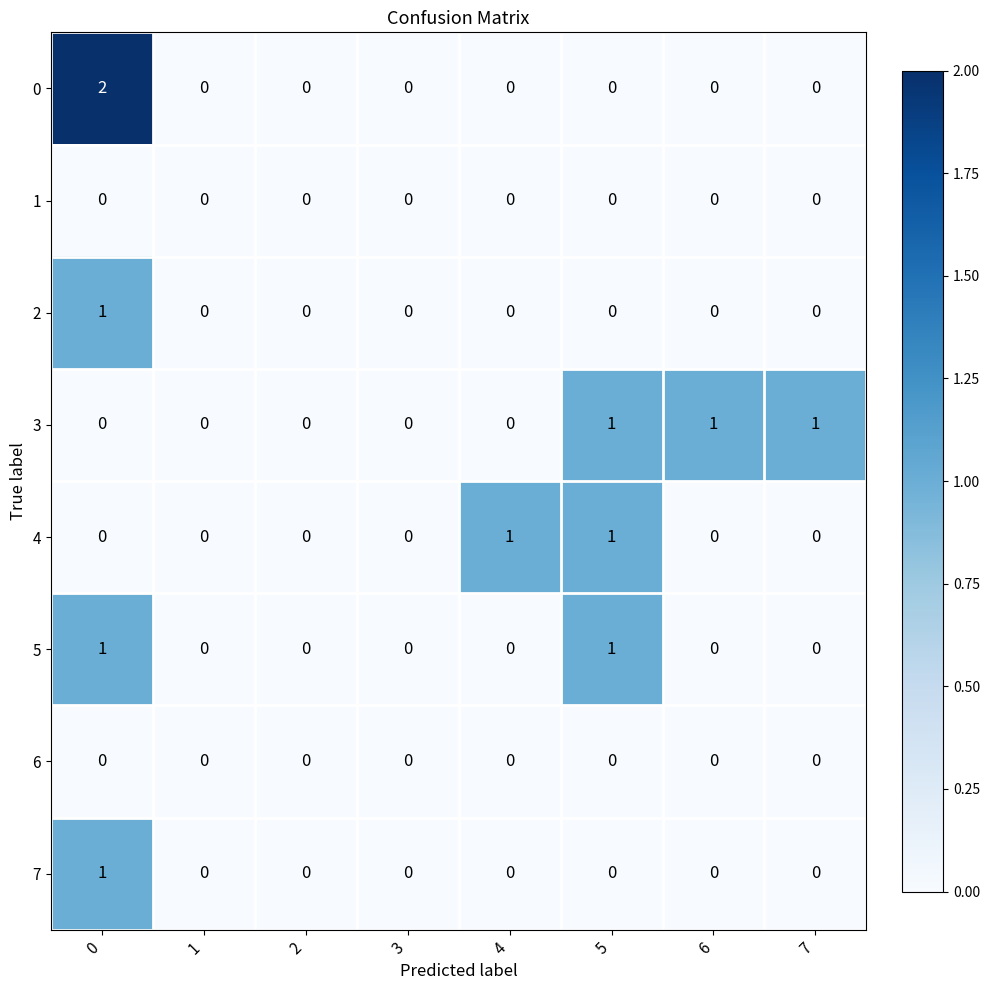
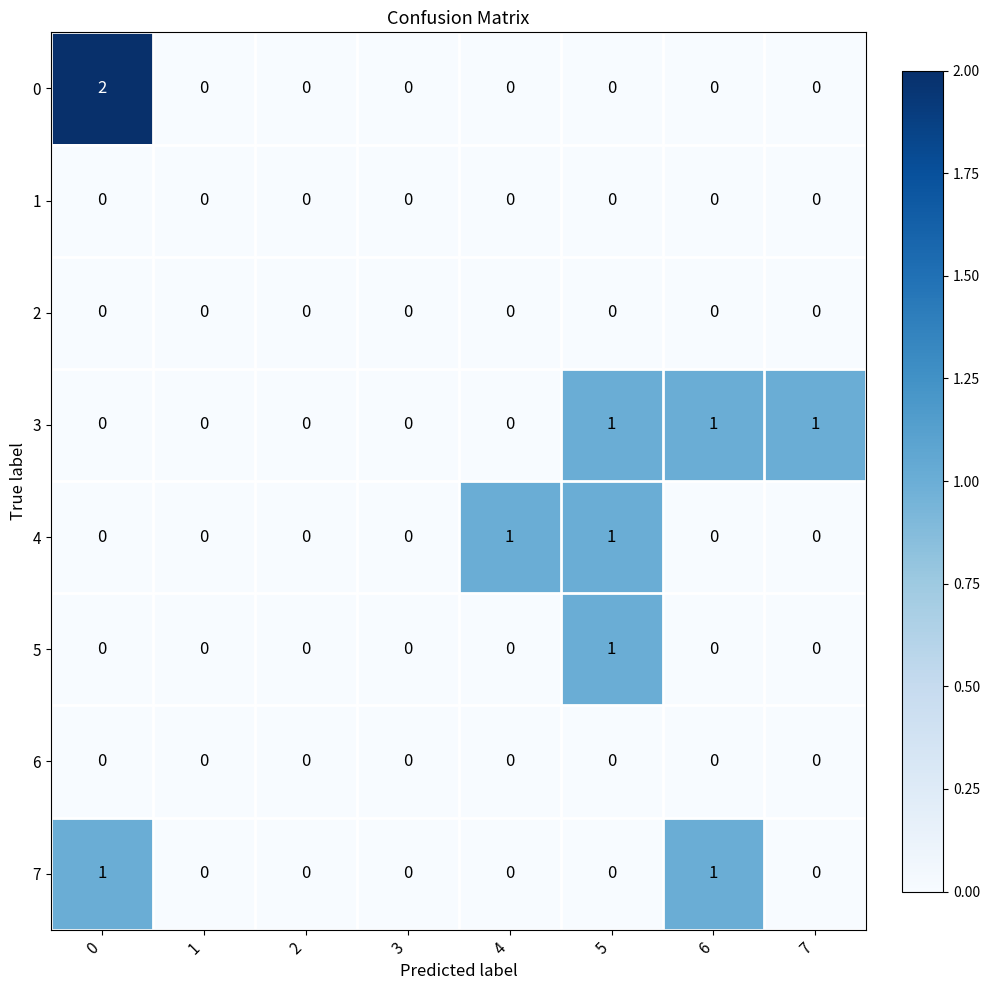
  {
    "0": {
      "0": 2,
      "1": 0,
      "2": 0,
      "3": 0,
      "4": 0,
      "5": 0,
      "6": 0,
      "7": 0
    },
    "1": {
      "0": 0,
      "1": 0,
      "2": 0,
      "3": 0,
      "4": 0,
      "5": 0,
      "6": 0,
      "7": 0
    },
    "2": {
-     "0": 1,
+     "0": 0,
      "1": 0,
      "2": 0,
      "3": 0,
      "4": 0,
      "5": 0,
      "6": 0,
      "7": 0
    },
    "3": {
      "0": 0,
      "1": 0,
      "2": 0,
      "3": 0,
      "4": 0,
      "5": 1,
      "6": 1,
      "7": 1
    },
    "4": {
      "0": 0,
      "1": 0,
      "2": 0,
      "3": 0,
      "4": 1,
      "5": 1,
      "6": 0,
      "7": 0
    },
    "5": {
-     "0": 1,
+     "0": 0,
      "1": 0,
      "2": 0,
      "3": 0,
      "4": 0,
      "5": 1,
      "6": 0,
      "7": 0
    },
    "6": {
      "0": 0,
      "1": 0,
      "2": 0,
      "3": 0,
      "4": 0,
      "5": 0,
      "6": 0,
      "7": 0
    },
    "7": {
      "0": 1,
      "1": 0,
      "2": 0,
      "3": 0,
      "4": 0,
      "5": 0,
-     "6": 0,
+     "6": 1,
      "7": 0
    }
  }
